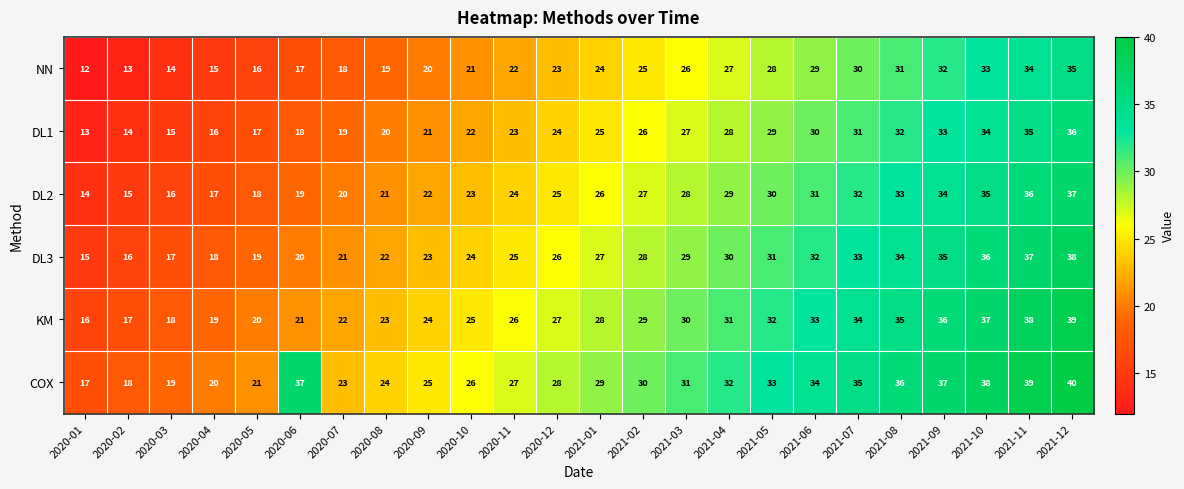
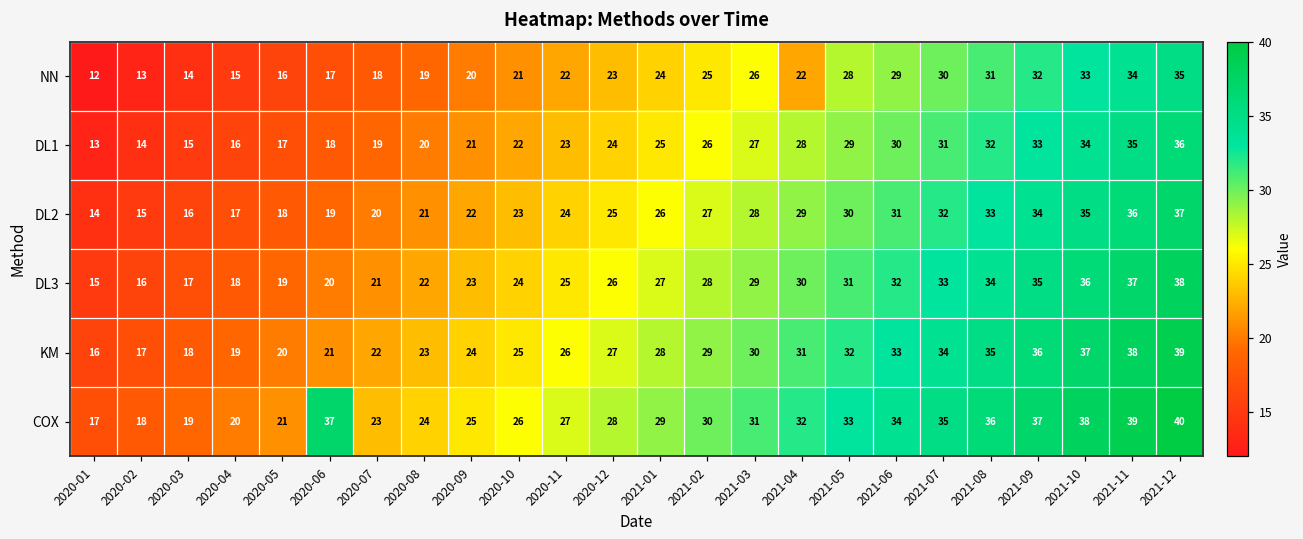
  {
    "NN": {
      "2020-01": 12,
      "2020-02": 13,
      "2020-03": 14,
      "2020-04": 15,
      "2020-05": 16,
      "2020-06": 17,
      "2020-07": 18,
      "2020-08": 19,
      "2020-09": 20,
      "2020-10": 21,
      "2020-11": 22,
      "2020-12": 23,
      "2021-01": 24,
      "2021-02": 25,
      "2021-03": 26,
-     "2021-04": 27,
+     "2021-04": 22,
      "2021-05": 28,
      "2021-06": 29,
      "2021-07": 30,
      "2021-08": 31,
      "2021-09": 32,
      "2021-10": 33,
      "2021-11": 34,
      "2021-12": 35
    },
    "DL1": {
      "2020-01": 13,
      "2020-02": 14,
      "2020-03": 15,
      "2020-04": 16,
      "2020-05": 17,
      "2020-06": 18,
      "2020-07": 19,
      "2020-08": 20,
      "2020-09": 21,
      "2020-10": 22,
      "2020-11": 23,
      "2020-12": 24,
      "2021-01": 25,
      "2021-02": 26,
      "2021-03": 27,
      "2021-04": 28,
      "2021-05": 29,
      "2021-06": 30,
      "2021-07": 31,
      "2021-08": 32,
      "2021-09": 33,
      "2021-10": 34,
      "2021-11": 35,
      "2021-12": 36
    },
    "DL2": {
      "2020-01": 14,
      "2020-02": 15,
      "2020-03": 16,
      "2020-04": 17,
      "2020-05": 18,
      "2020-06": 19,
      "2020-07": 20,
      "2020-08": 21,
      "2020-09": 22,
      "2020-10": 23,
      "2020-11": 24,
      "2020-12": 25,
      "2021-01": 26,
      "2021-02": 27,
      "2021-03": 28,
      "2021-04": 29,
      "2021-05": 30,
      "2021-06": 31,
      "2021-07": 32,
      "2021-08": 33,
      "2021-09": 34,
      "2021-10": 35,
      "2021-11": 36,
      "2021-12": 37
    },
    "DL3": {
      "2020-01": 15,
      "2020-02": 16,
      "2020-03": 17,
      "2020-04": 18,
      "2020-05": 19,
      "2020-06": 20,
      "2020-07": 21,
      "2020-08": 22,
      "2020-09": 23,
      "2020-10": 24,
      "2020-11": 25,
      "2020-12": 26,
      "2021-01": 27,
      "2021-02": 28,
      "2021-03": 29,
      "2021-04": 30,
      "2021-05": 31,
      "2021-06": 32,
      "2021-07": 33,
      "2021-08": 34,
      "2021-09": 35,
      "2021-10": 36,
      "2021-11": 37,
      "2021-12": 38
    },
    "KM": {
      "2020-01": 16,
      "2020-02": 17,
      "2020-03": 18,
      "2020-04": 19,
      "2020-05": 20,
      "2020-06": 21,
      "2020-07": 22,
      "2020-08": 23,
      "2020-09": 24,
      "2020-10": 25,
      "2020-11": 26,
      "2020-12": 27,
      "2021-01": 28,
      "2021-02": 29,
      "2021-03": 30,
      "2021-04": 31,
      "2021-05": 32,
      "2021-06": 33,
      "2021-07": 34,
      "2021-08": 35,
      "2021-09": 36,
      "2021-10": 37,
      "2021-11": 38,
      "2021-12": 39
    },
    "COX": {
      "2020-01": 17,
      "2020-02": 18,
      "2020-03": 19,
      "2020-04": 20,
      "2020-05": 21,
      "2020-06": 37,
      "2020-07": 23,
      "2020-08": 24,
      "2020-09": 25,
      "2020-10": 26,
      "2020-11": 27,
      "2020-12": 28,
      "2021-01": 29,
      "2021-02": 30,
      "2021-03": 31,
      "2021-04": 32,
      "2021-05": 33,
      "2021-06": 34,
      "2021-07": 35,
      "2021-08": 36,
      "2021-09": 37,
      "2021-10": 38,
      "2021-11": 39,
      "2021-12": 40
    }
  }
